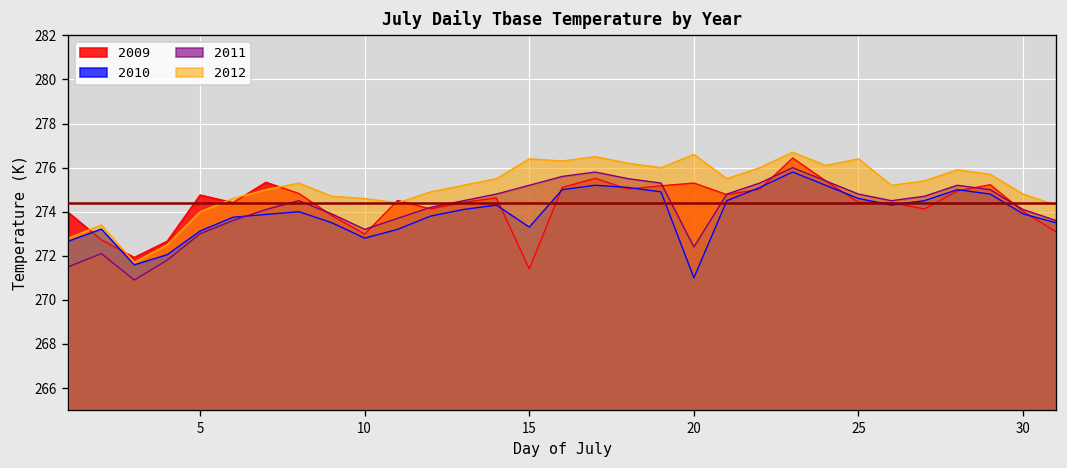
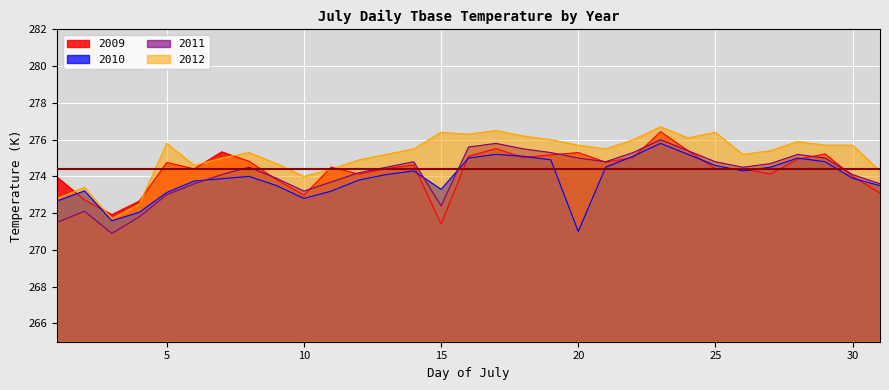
  {
    "2009": {
      "5": 274.8,
      "10": 273.0,
      "15": 271.4,
      "20": 275.3,
      "25": 274.4
    },
    "2010": {
      "10": 272.8,
      "15": 273.3,
      "20": 271.0,
      "25": 274.6
    },
    "2011": {
      "10": 273.2,
-     "15": 275.2,
-     "20": 272.4,
+     "15": 272.4,
+     "20": 275.0,
      "25": 274.8
    },
    "2012": {
-     "5": 274.0,
-     "10": 274.6,
+     "5": 275.8,
+     "10": 274.0,
      "15": 276.4,
-     "20": 276.6,
+     "20": 275.7,
      "25": 276.4,
-     "30": 274.8
+     "30": 275.7
    }
  }
